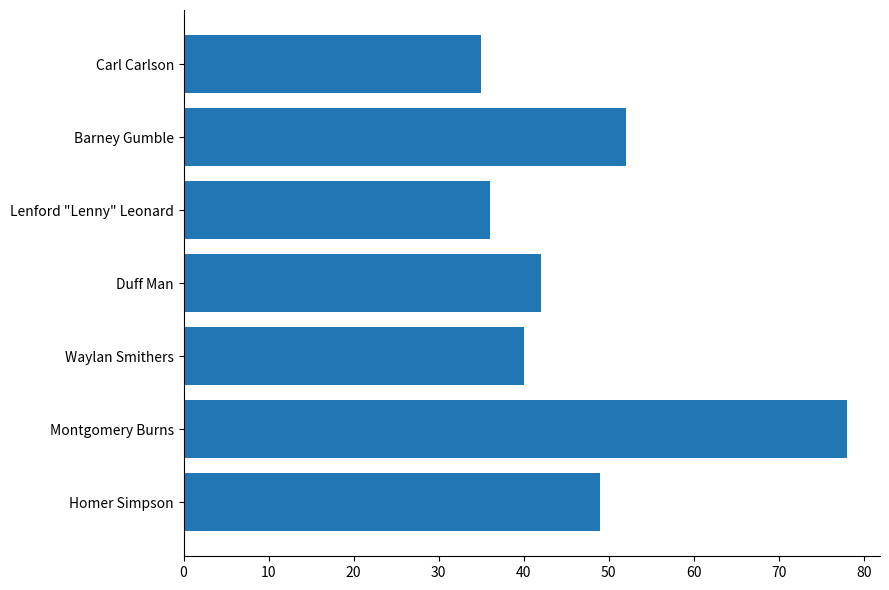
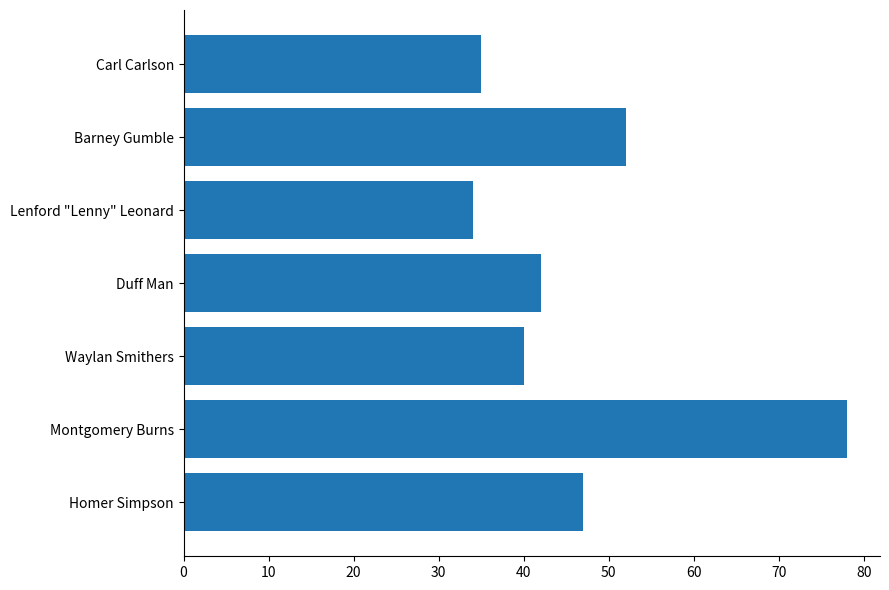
  {
    "Carl Carlson": 35,
    "Barney Gumble": 52,
-   "Lenford \"Lenny\" Leonard": 36,
+   "Lenford \"Lenny\" Leonard": 34,
    "Duff Man": 42,
    "Waylan Smithers": 40,
    "Montgomery Burns": 78,
-   "Homer Simpson": 49
+   "Homer Simpson": 47
  }
